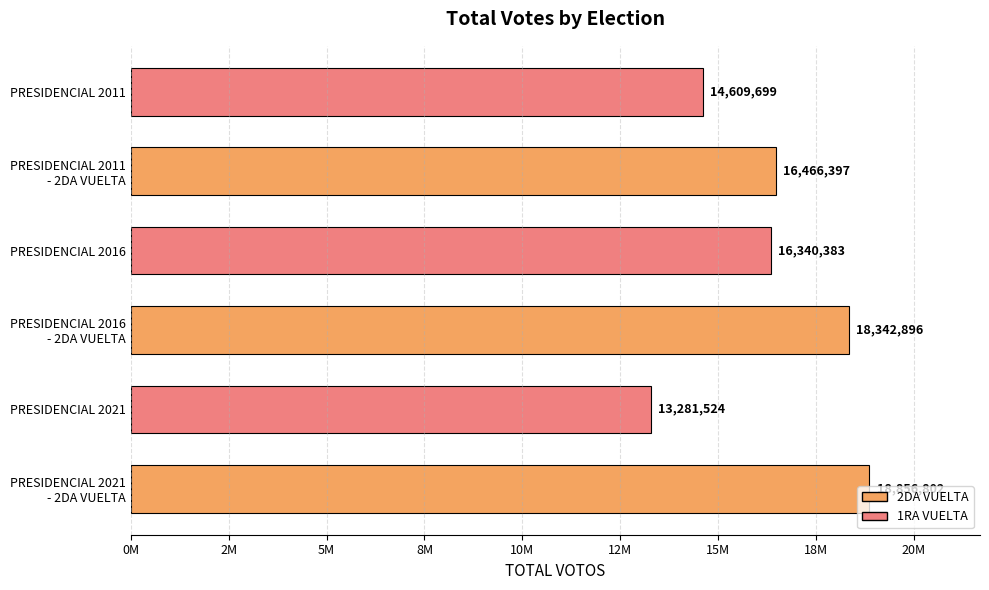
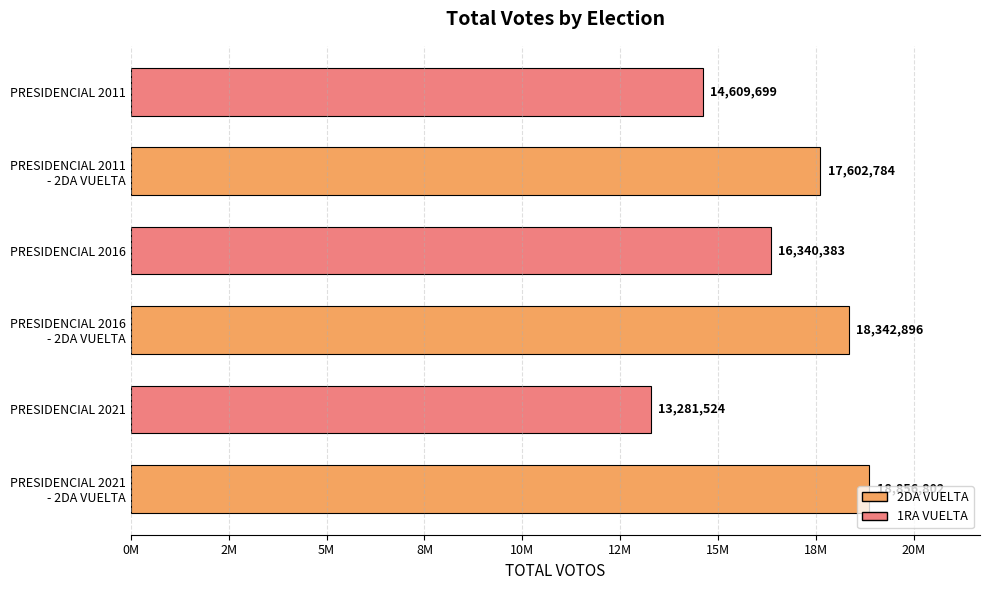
  {
    "PRESIDENCIAL 2011": "14,609,699",
-   "PRESIDENCIAL 2011 - 2DA VUELTA": "16,466,397",
+   "PRESIDENCIAL 2011 - 2DA VUELTA": "17,602,784",
    "PRESIDENCIAL 2016": "16,340,383",
    "PRESIDENCIAL 2016 - 2DA VUELTA": "18,342,896",
    "PRESIDENCIAL 2021": "13,281,524"
  }
